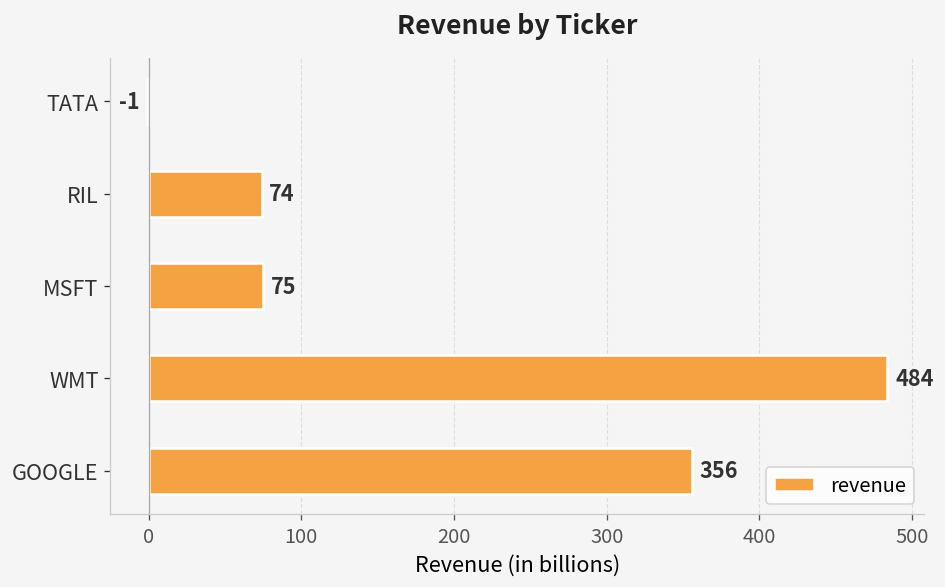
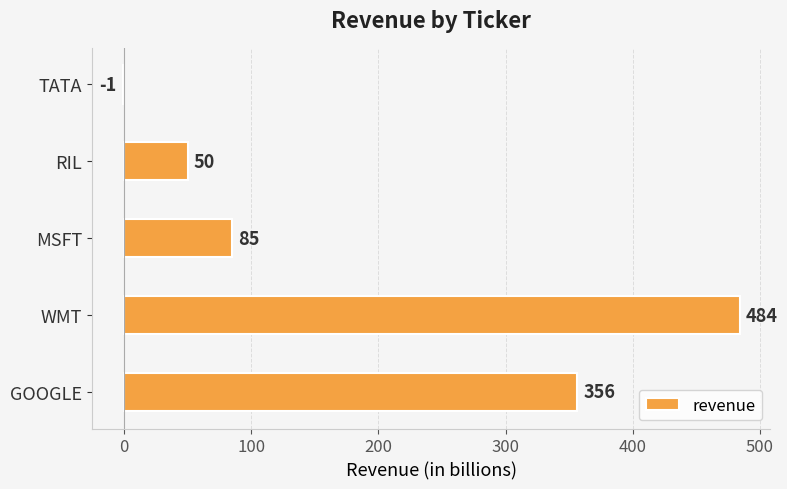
  {
    "TATA": -1,
-   "RIL": 74,
-   "MSFT": 75,
+   "RIL": 50,
+   "MSFT": 85,
    "WMT": 484,
    "GOOGLE": 356
  }
